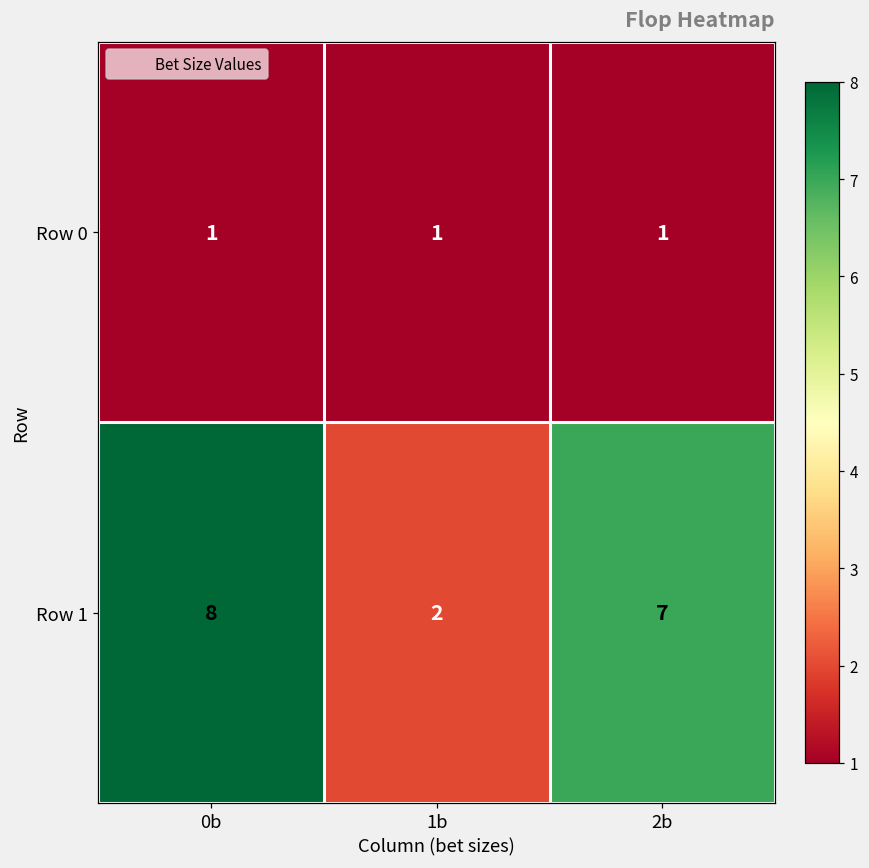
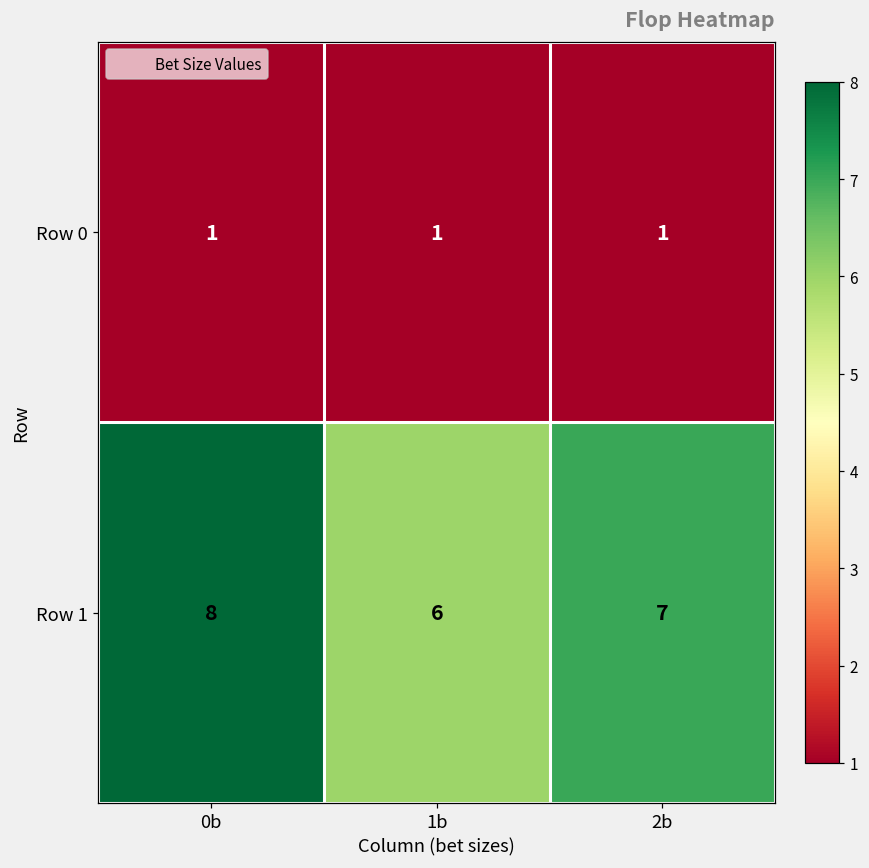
  {
    "Row 0": {
      "0b": 1,
      "1b": 1,
      "2b": 1
    },
    "Row 1": {
      "0b": 8,
-     "1b": 2,
+     "1b": 6,
      "2b": 7
    }
  }
